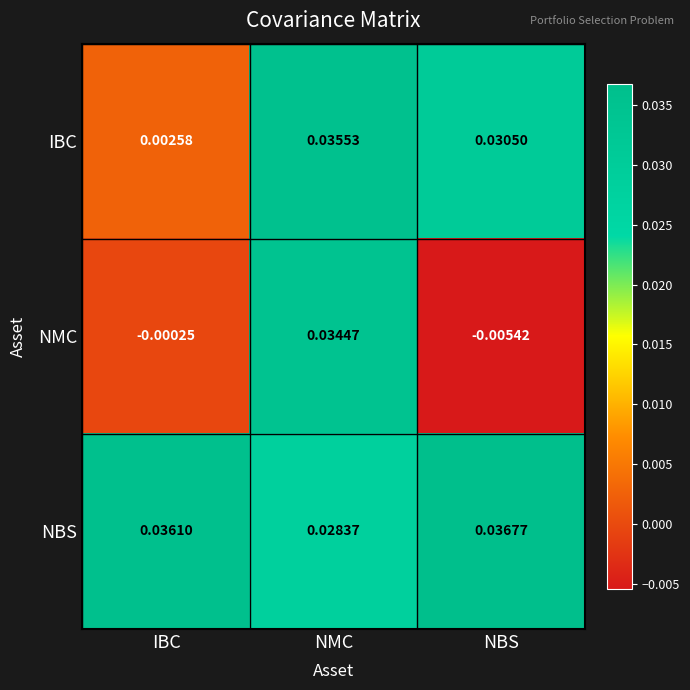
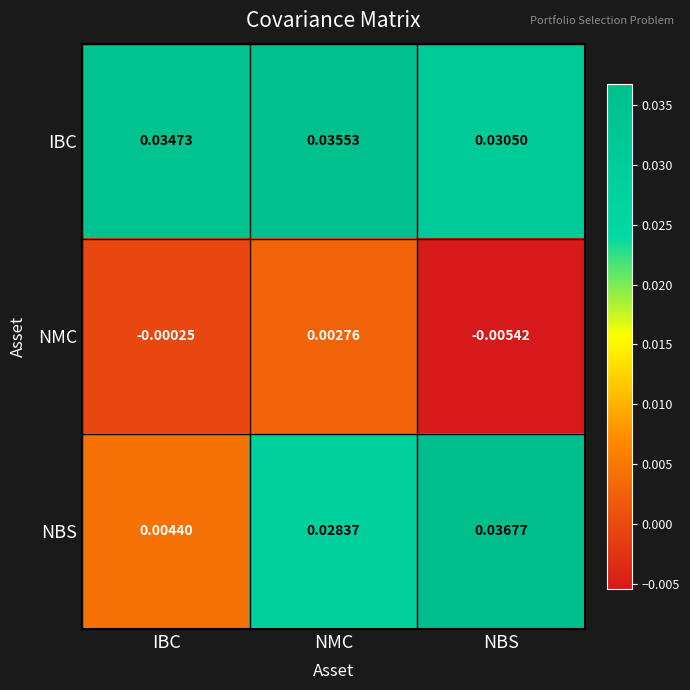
  {
    "IBC": {
-     "IBC": 0.00258,
+     "IBC": 0.03473,
      "NMC": 0.03553,
      "NBS": 0.03050
    },
    "NMC": {
      "IBC": -0.00025,
-     "NMC": 0.03447,
+     "NMC": 0.00276,
      "NBS": -0.00542
    },
    "NBS": {
-     "IBC": 0.03610,
+     "IBC": 0.00440,
      "NMC": 0.02837,
      "NBS": 0.03677
    }
  }
